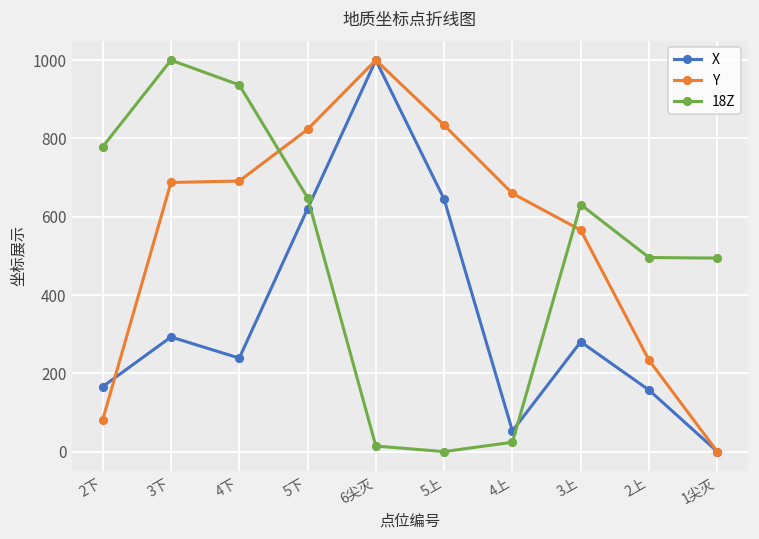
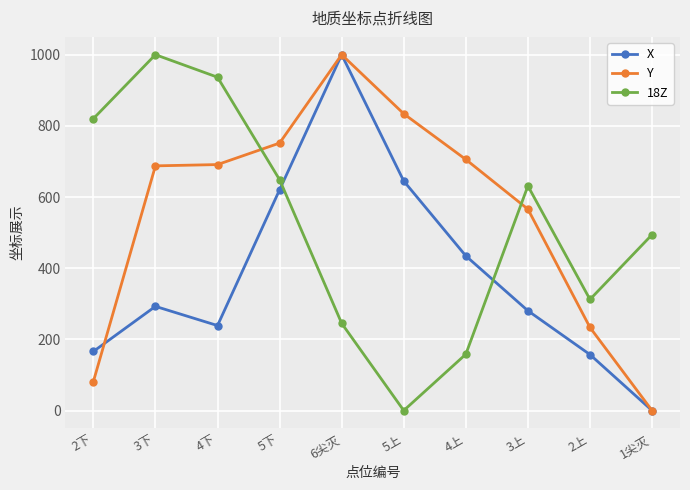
  {
    "X": {
      "2下": 170,
      "3下": 290,
      "4下": 240,
      "5下": 620,
      "5上": 640,
-     "4上": 50,
+     "4上": 430,
      "3上": 280,
      "2上": 160
    },
    "Y": {
      "2下": 80,
      "3下": 690,
      "4下": 690,
-     "5下": 820,
+     "5下": 750,
      "5上": 830,
-     "4上": 660,
+     "4上": 710,
      "3上": 570,
      "2上": 230
    },
    "18Z": {
-     "2下": 780,
+     "2下": 820,
      "3下": 1000,
      "4下": 940,
      "5下": 650,
-     "6尖灭": 10,
+     "6尖灭": 250,
      "5上": 0,
-     "4上": 20,
+     "4上": 160,
      "3上": 630,
-     "2上": 500,
+     "2上": 310,
      "1尖灭": 490
    }
  }
